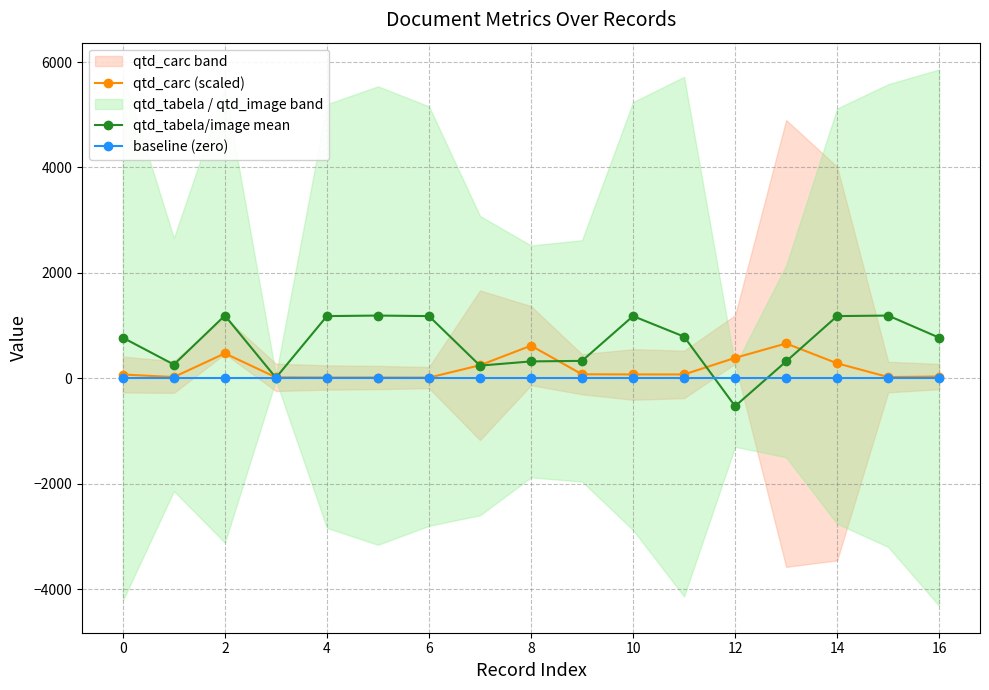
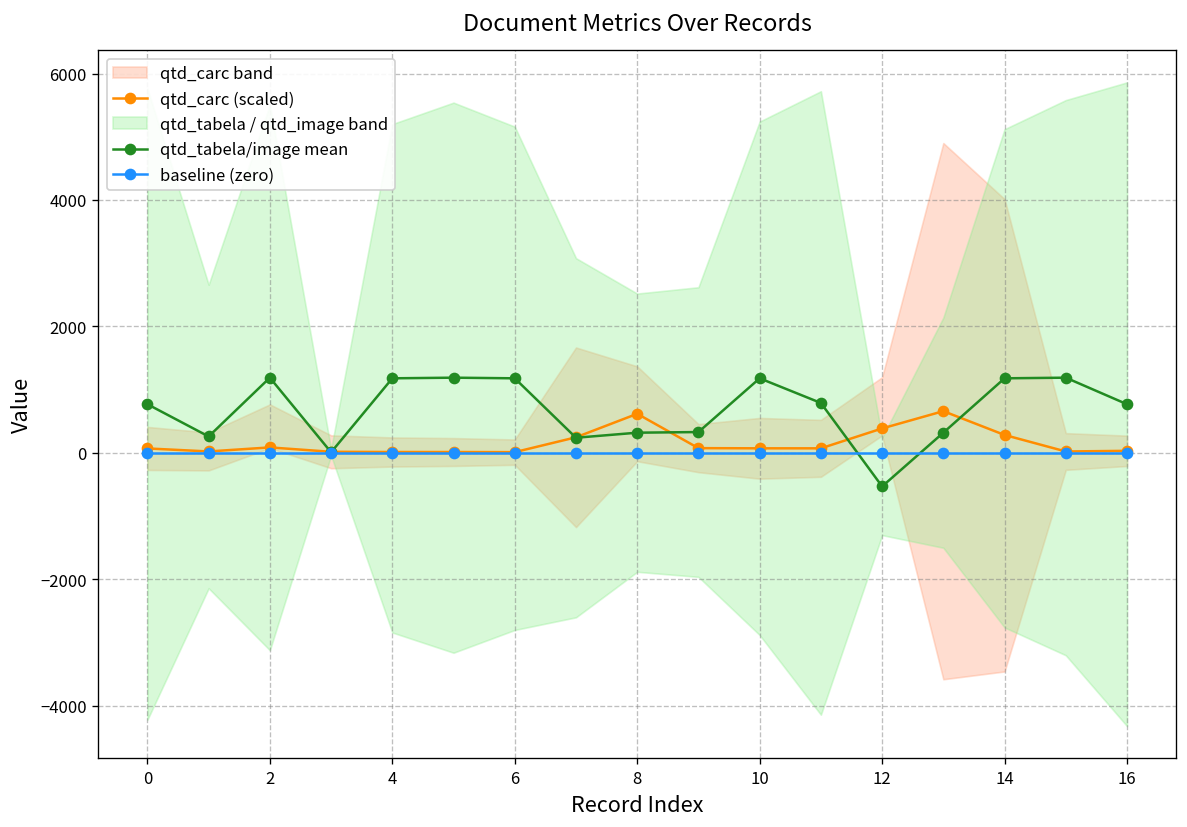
  {
    "qtd_carc (scaled)": {
      "0": 100,
-     "2": 500,
+     "2": 100,
      "8": 600,
      "10": 100,
      "12": 400,
      "14": 300
    },
    "qtd_tabela/image mean": {
      "0": 800,
      "4": 1200,
      "6": 1200,
      "8": 300,
      "10": 1200,
      "12": -500,
      "14": 1200,
      "16": 800
    },
    "baseline (zero)": {
      "0": 0,
      "2": 0,
      "8": 0,
      "10": 0,
      "12": 0,
      "14": 0
    }
  }
